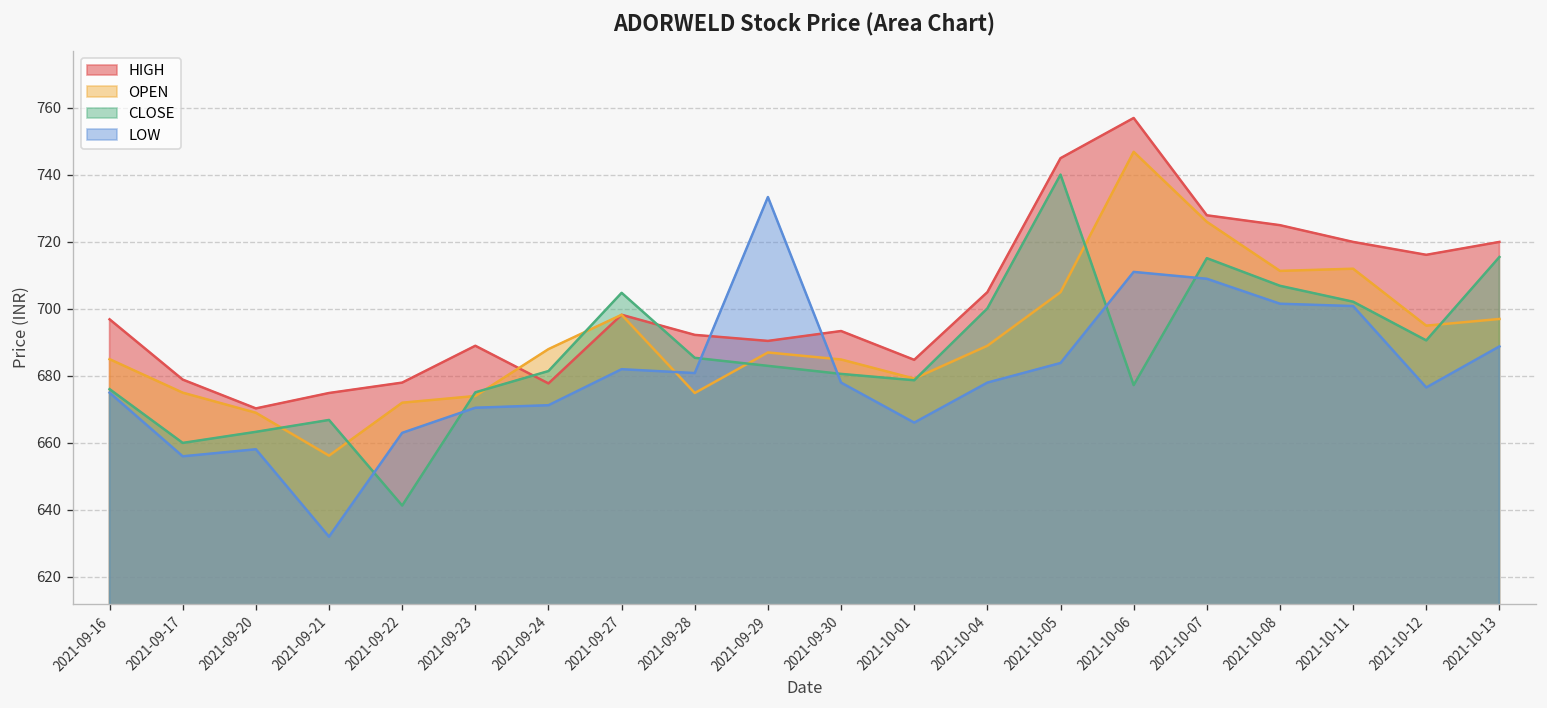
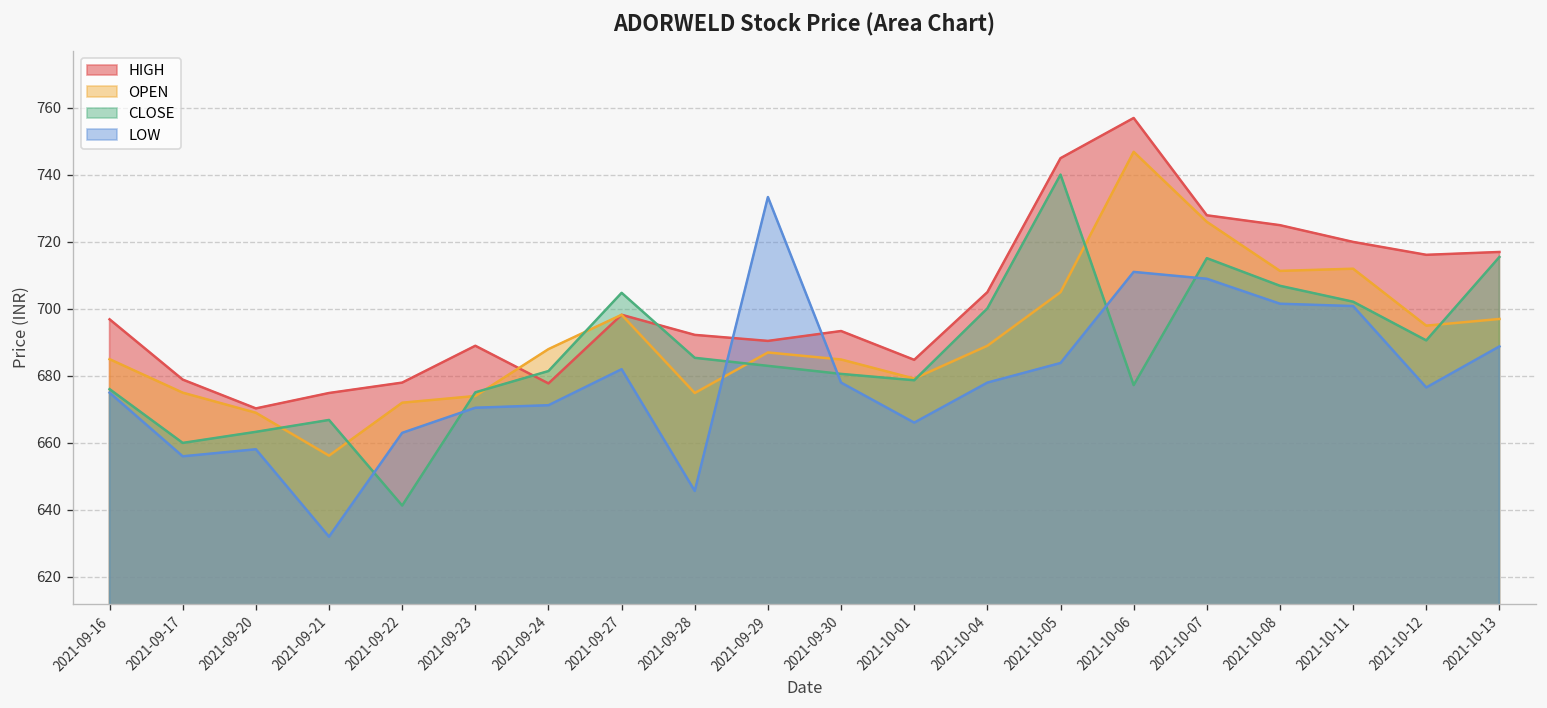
  {
    "HIGH": {
      "2021-09-16": 697,
      "2021-09-17": 679,
      "2021-09-20": 670,
      "2021-09-21": 675,
      "2021-09-22": 678,
      "2021-09-23": 689,
      "2021-09-24": 678,
      "2021-09-28": 692,
      "2021-09-29": 690,
      "2021-09-30": 693,
      "2021-10-01": 685,
      "2021-10-04": 705,
      "2021-10-05": 745,
      "2021-10-06": 757,
      "2021-10-07": 728,
      "2021-10-08": 725,
      "2021-10-11": 720,
      "2021-10-12": 716,
-     "2021-10-13": 720
+     "2021-10-13": 717
    },
    "OPEN": {
      "2021-09-16": 685,
      "2021-09-17": 675,
      "2021-09-20": 669,
      "2021-09-21": 656,
      "2021-09-22": 672,
      "2021-09-23": 674,
      "2021-09-24": 688,
      "2021-09-28": 675,
      "2021-09-29": 687,
      "2021-09-30": 685,
      "2021-10-04": 689,
      "2021-10-05": 705,
      "2021-10-06": 747,
      "2021-10-07": 726,
      "2021-10-08": 711,
      "2021-10-11": 712,
      "2021-10-12": 695,
      "2021-10-13": 697
    },
    "CLOSE": {
      "2021-09-16": 676,
      "2021-09-17": 660,
      "2021-09-20": 663,
      "2021-09-21": 667,
      "2021-09-22": 641,
      "2021-09-23": 675,
      "2021-09-24": 681,
      "2021-09-27": 705,
      "2021-09-28": 685,
      "2021-09-29": 683,
      "2021-09-30": 681,
      "2021-10-04": 700,
      "2021-10-05": 740,
      "2021-10-06": 677,
      "2021-10-07": 715,
      "2021-10-08": 707,
      "2021-10-11": 702,
      "2021-10-12": 691,
      "2021-10-13": 716
    },
    "LOW": {
      "2021-09-16": 675,
      "2021-09-17": 656,
      "2021-09-20": 658,
      "2021-09-21": 632,
      "2021-09-22": 663,
      "2021-09-23": 671,
      "2021-09-24": 671,
      "2021-09-27": 682,
-     "2021-09-28": 681,
+     "2021-09-28": 646,
      "2021-09-29": 733,
      "2021-09-30": 678,
      "2021-10-01": 666,
      "2021-10-04": 678,
      "2021-10-05": 684,
      "2021-10-06": 711,
      "2021-10-07": 709,
      "2021-10-08": 702,
      "2021-10-11": 701,
      "2021-10-12": 677,
      "2021-10-13": 689
    }
  }
